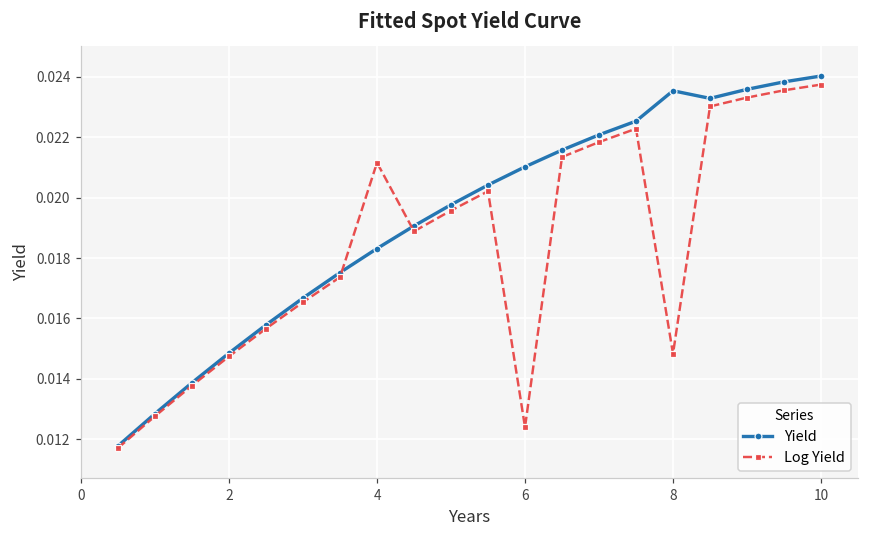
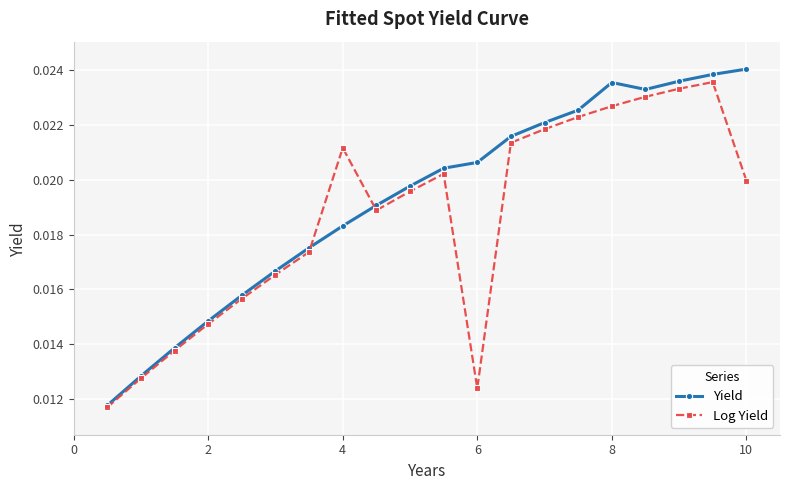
  {
    "Yield": {
      "2": 0.0148,
      "4": 0.0183,
-     "6": 0.0210,
+     "6": 0.0206,
      "8": 0.0235,
      "10": 0.0240
    },
    "Log Yield": {
      "2": 0.0147,
      "4": 0.0212,
      "6": 0.0124,
-     "8": 0.0148,
-     "10": 0.0237
+     "8": 0.0227,
+     "10": 0.0200
    }
  }
